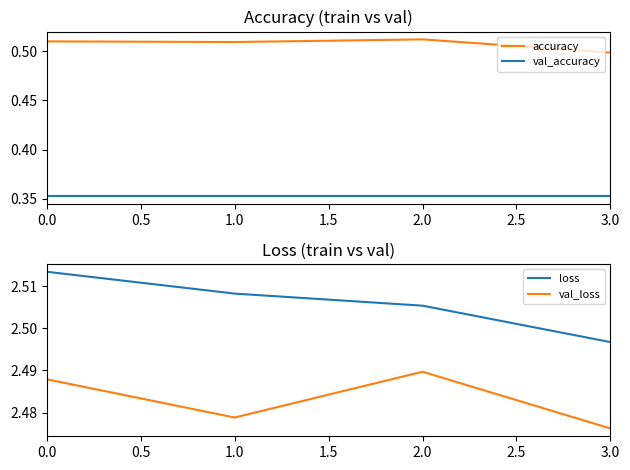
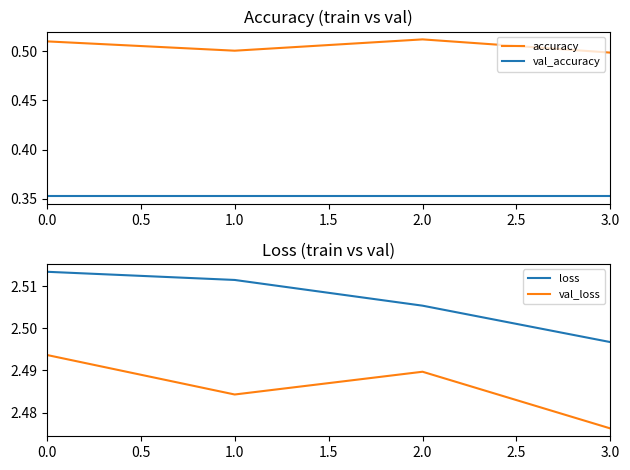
  {
    "Accuracy (train vs val)": {
      "accuracy": {
        "0.0": 0.51,
-       "1.0": 0.51,
+       "1.0": 0.50,
        "2.0": 0.51,
        "3.0": 0.50
      },
      "val_accuracy": {
        "0.0": 0.35,
        "1.0": 0.35,
        "2.0": 0.35,
        "3.0": 0.35
      }
    },
    "Loss (train vs val)": {
      "loss": {
        "0.0": 2.513,
-       "1.0": 2.508,
+       "1.0": 2.512,
        "2.0": 2.505,
        "3.0": 2.497
      },
      "val_loss": {
-       "0.0": 2.488,
-       "1.0": 2.479,
+       "0.0": 2.494,
+       "1.0": 2.484,
        "2.0": 2.490,
        "3.0": 2.476
      }
    }
  }
